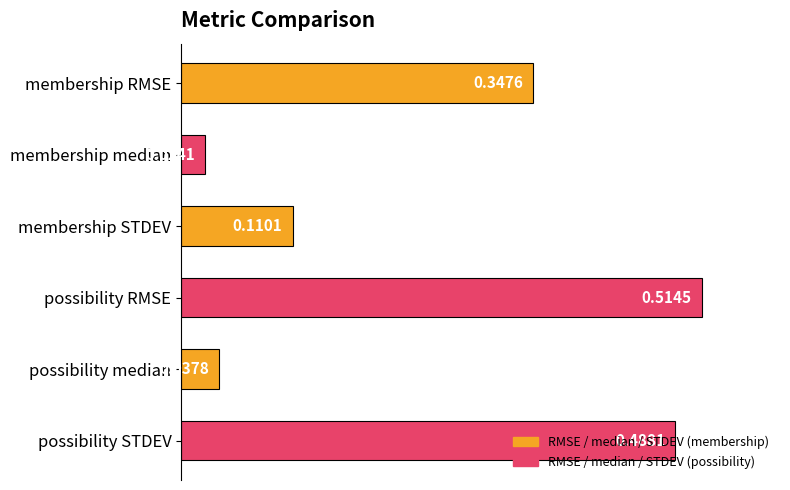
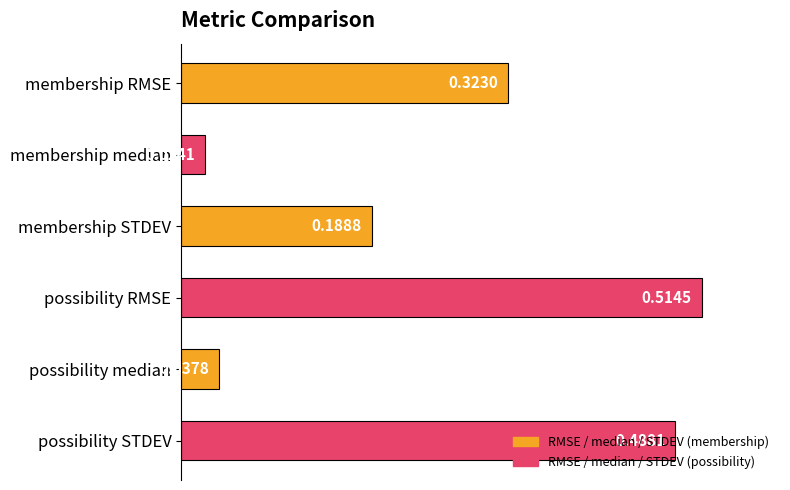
  {
-   "membership RMSE": 0.3476,
-   "membership STDEV": 0.1101,
+   "membership RMSE": 0.3230,
+   "membership STDEV": 0.1888,
    "possibility RMSE": 0.5145,
    "possibility median": 0.0378,
    "possibility STDEV": 0.4881
  }
